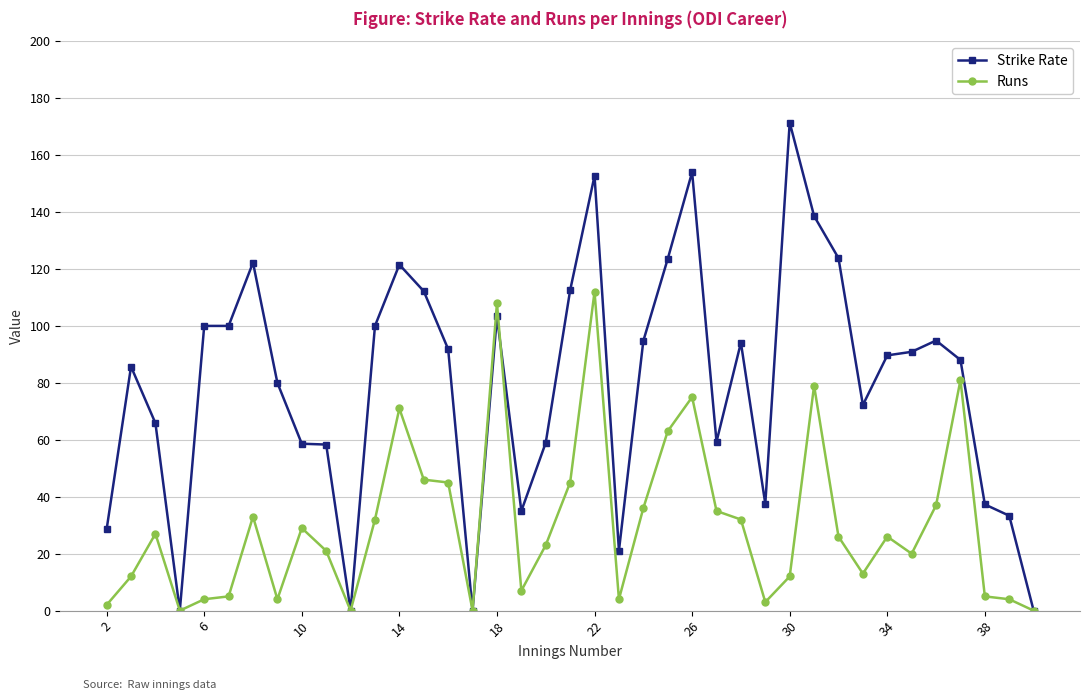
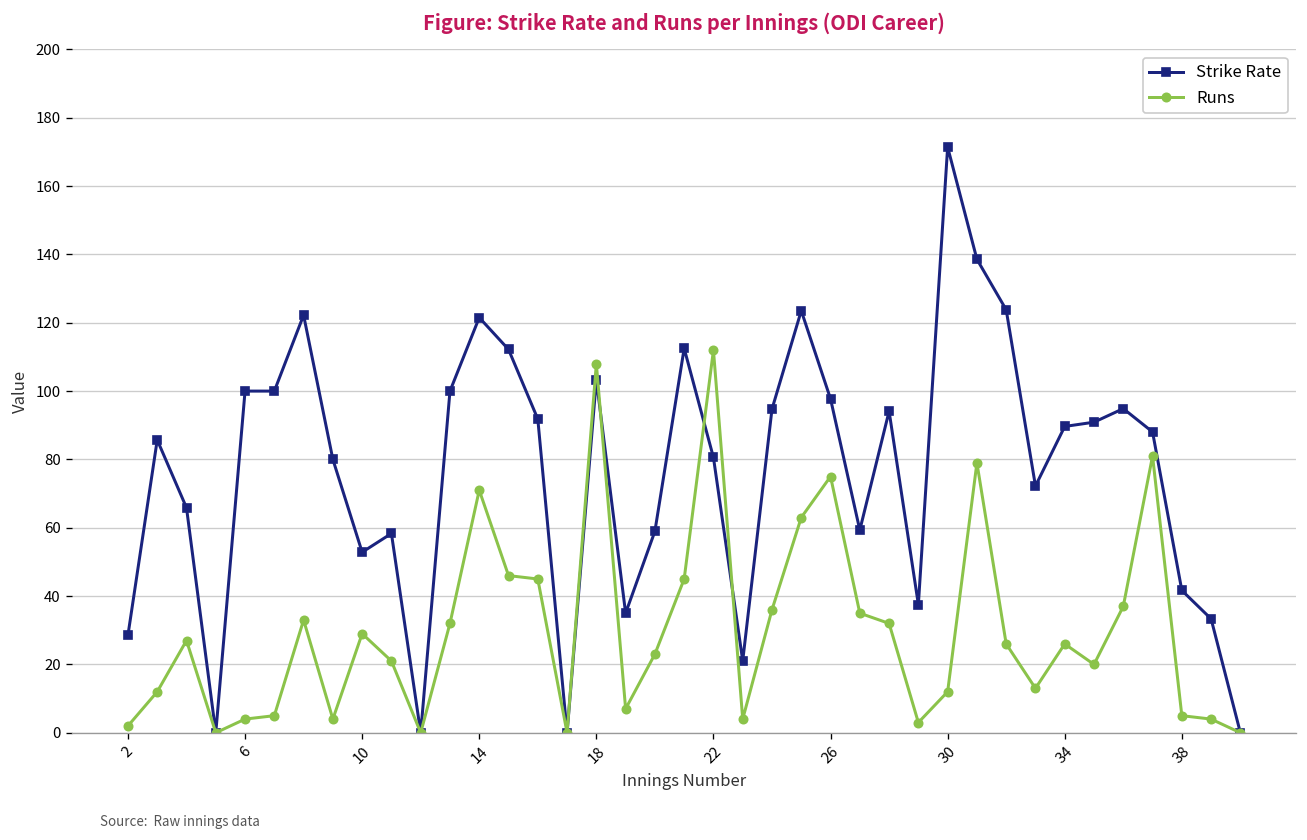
  {
    "Strike Rate": {
      "2": 29,
      "6": 100,
-     "10": 59,
+     "10": 53,
      "14": 122,
      "18": 103,
-     "22": 153,
-     "26": 154,
+     "22": 81,
+     "26": 98,
      "30": 171,
      "34": 90,
-     "38": 37
+     "38": 42
    },
    "Runs": {
      "2": 2,
      "6": 4,
      "10": 29,
      "14": 71,
      "18": 108,
      "22": 112,
      "26": 75,
      "30": 12,
      "34": 26,
      "38": 5
    }
  }
